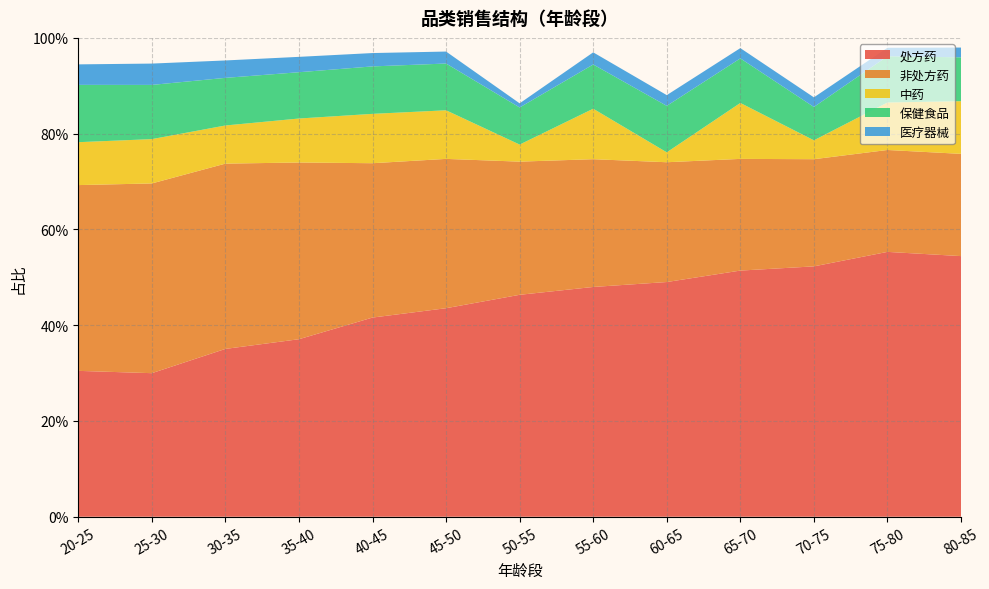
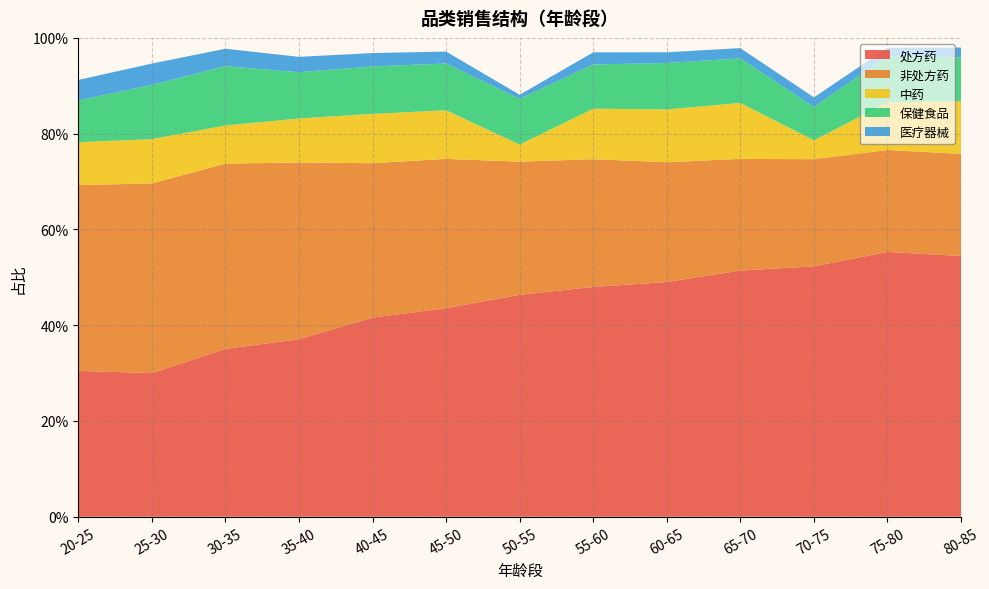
  {
    "中药": {
      "20-25": "9%",
      "25-30": "9%",
      "30-35": "8%",
      "35-40": "9%",
      "40-45": "10%",
      "45-50": "10%",
      "50-55": "4%",
      "55-60": "11%",
-     "60-65": "2%",
+     "60-65": "11%",
      "65-70": "12%",
      "70-75": "4%",
      "80-85": "11%"
    },
    "保健食品": {
-     "20-25": "12%",
+     "20-25": "9%",
      "25-30": "11%",
-     "30-35": "10%",
+     "30-35": "12%",
      "35-40": "10%",
      "40-45": "10%",
      "45-50": "10%",
-     "50-55": "8%",
+     "50-55": "10%",
      "55-60": "9%",
      "60-65": "10%",
      "65-70": "9%",
      "70-75": "7%",
      "80-85": "9%"
    },
    "医疗器械": {
      "20-25": "4%",
      "25-30": "4%",
      "30-35": "4%",
      "35-40": "3%",
      "40-45": "3%",
      "45-50": "3%",
      "50-55": "1%",
      "55-60": "3%",
      "60-65": "2%",
      "65-70": "2%",
      "70-75": "2%",
      "80-85": "2%"
    }
  }
